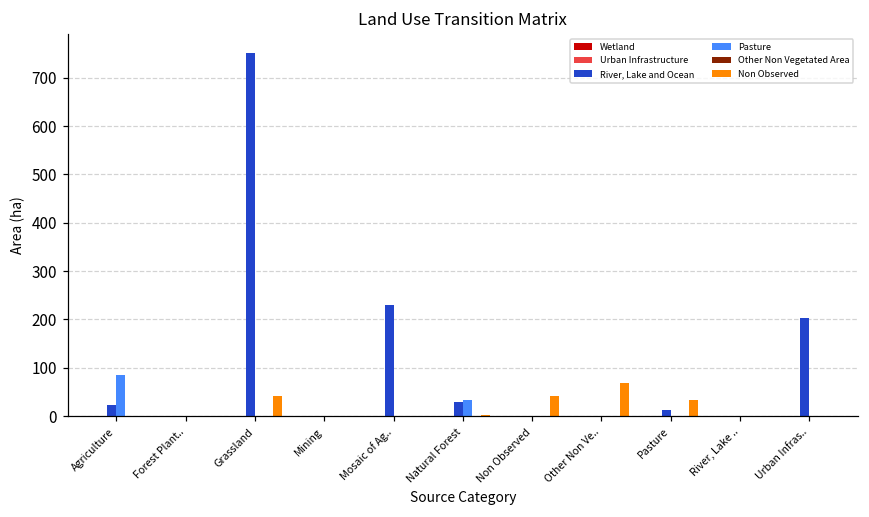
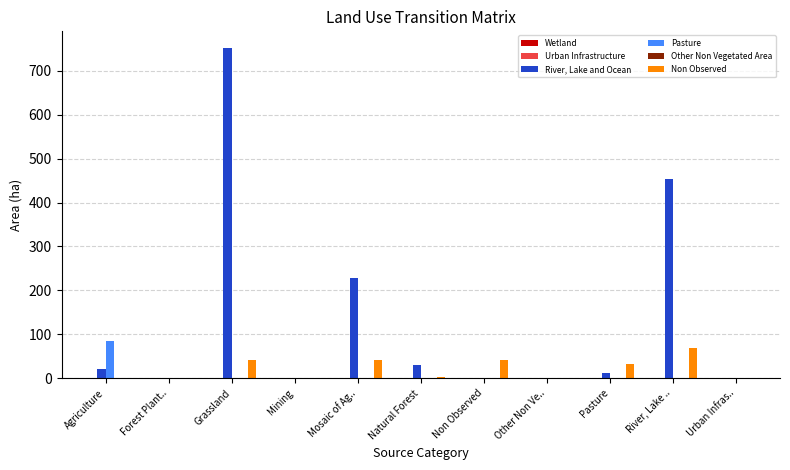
  {
    "Wetland": {
      "Agriculture": 0,
      "Forest Plant..": 0,
      "Grassland": 0,
      "Mining": 0,
      "Mosaic of Ag..": 0,
      "Natural Forest": 0,
      "Non Observed": 0,
      "Other Non Ve..": 0,
      "Pasture": 0,
      "River, Lake ..": 0,
      "Urban Infras..": 0
    },
    "Urban Infrastructure": {
      "Agriculture": 0,
      "Forest Plant..": 0,
      "Grassland": 0,
      "Mining": 0,
      "Mosaic of Ag..": 0,
      "Natural Forest": 0,
      "Non Observed": 0,
      "Other Non Ve..": 0,
      "Pasture": 0,
      "River, Lake ..": 0,
      "Urban Infras..": 0
    },
    "River, Lake and Ocean": {
      "Agriculture": 20,
      "Forest Plant..": 0,
      "Grassland": 750,
      "Mining": 0,
      "Mosaic of Ag..": 230,
      "Natural Forest": 30,
      "Other Non Ve..": 0,
      "Pasture": 10,
-     "River, Lake ..": 0,
-     "Urban Infras..": 200
+     "River, Lake ..": 450,
+     "Urban Infras..": 0
    },
    "Pasture": {
      "Agriculture": 80,
      "Forest Plant..": 0,
      "Grassland": 0,
      "Mining": 0,
      "Mosaic of Ag..": 0,
-     "Natural Forest": 30,
+     "Natural Forest": 0,
      "Non Observed": 0,
      "Other Non Ve..": 0,
      "Pasture": 0,
      "River, Lake ..": 0,
      "Urban Infras..": 0
    },
    "Other Non Vegetated Area": {
      "Agriculture": 0,
      "Forest Plant..": 0,
      "Grassland": 0,
      "Mining": 0,
      "Mosaic of Ag..": 0,
      "Natural Forest": 0,
      "Non Observed": 0,
      "Other Non Ve..": 0,
      "Pasture": 0,
      "River, Lake ..": 0,
      "Urban Infras..": 0
    },
    "Non Observed": {
      "Agriculture": 0,
      "Forest Plant..": 0,
      "Grassland": 40,
      "Mining": 0,
-     "Mosaic of Ag..": 0,
+     "Mosaic of Ag..": 40,
      "Non Observed": 40,
-     "Other Non Ve..": 70,
+     "Other Non Ve..": 0,
      "Pasture": 30,
-     "River, Lake ..": 0,
+     "River, Lake ..": 70,
      "Urban Infras..": 0
    }
  }
